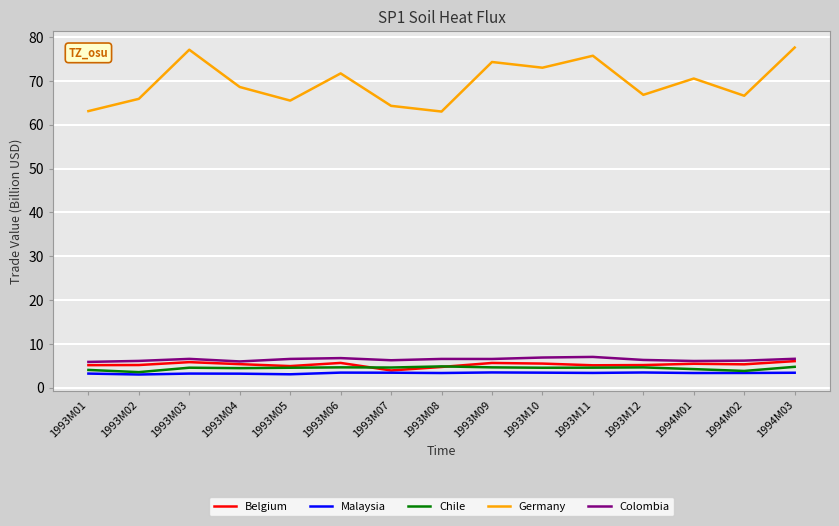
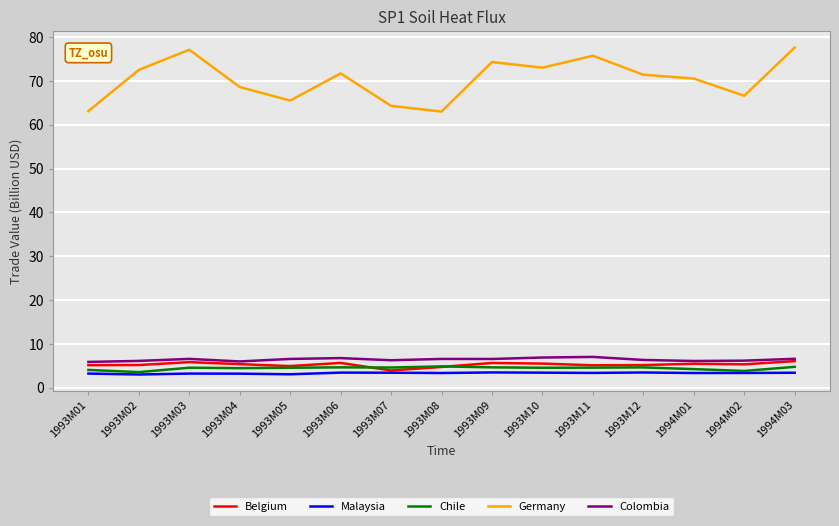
  {
    "Belgium": {
      "1993M01": 5,
      "1993M02": 5,
      "1993M03": 6,
      "1993M04": 5,
      "1993M06": 6,
      "1993M09": 6,
      "1993M10": 6,
      "1994M01": 5,
      "1994M02": 5
    },
    "Malaysia": {
      "1993M01": 3,
      "1993M03": 3,
      "1993M04": 3,
      "1993M05": 3,
      "1993M06": 3,
      "1993M08": 3,
      "1993M09": 4,
      "1993M10": 3,
      "1993M11": 3,
      "1993M12": 3,
      "1994M01": 3,
      "1994M03": 3
    },
    "Chile": {
      "1993M01": 4,
      "1993M03": 5,
      "1993M04": 4,
      "1993M06": 5,
      "1993M07": 5,
      "1993M09": 5,
      "1993M10": 5,
      "1994M01": 4,
      "1994M03": 5
    },
    "Germany": {
      "1993M01": 63,
-     "1993M02": 66,
+     "1993M02": 73,
      "1993M03": 77,
      "1993M04": 69,
      "1993M05": 66,
      "1993M06": 72,
      "1993M07": 64,
      "1993M08": 63,
      "1993M09": 74,
      "1993M10": 73,
      "1993M11": 76,
-     "1993M12": 67,
+     "1993M12": 71,
      "1994M01": 71,
      "1994M02": 67,
      "1994M03": 78
    },
    "Colombia": {
      "1993M01": 6,
      "1993M02": 6,
      "1993M03": 7,
      "1993M04": 6,
      "1993M05": 7,
      "1993M06": 7,
      "1993M07": 6,
      "1993M08": 7,
      "1993M09": 7,
      "1993M10": 7,
      "1993M11": 7,
      "1993M12": 6,
      "1994M01": 6,
      "1994M02": 6
    }
  }
